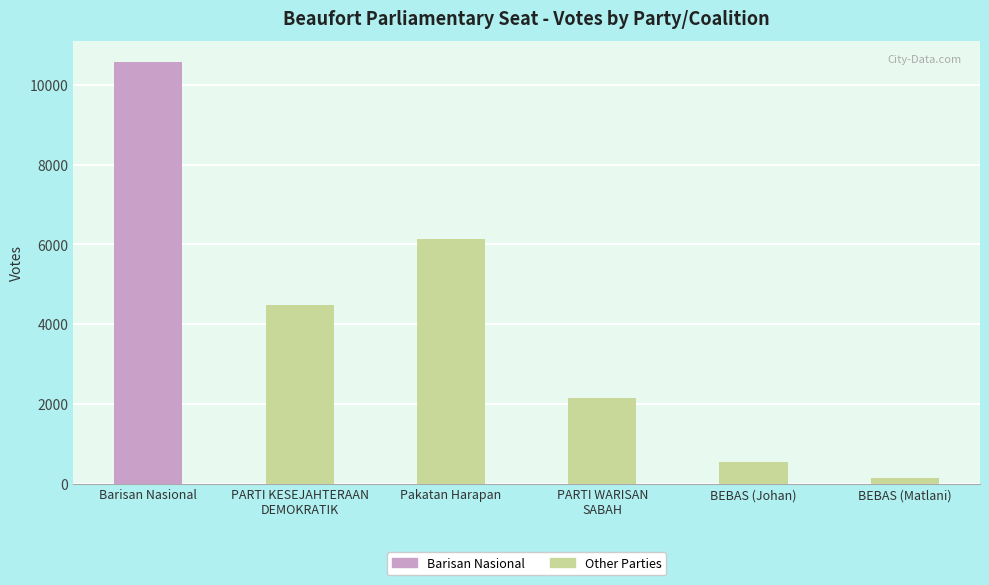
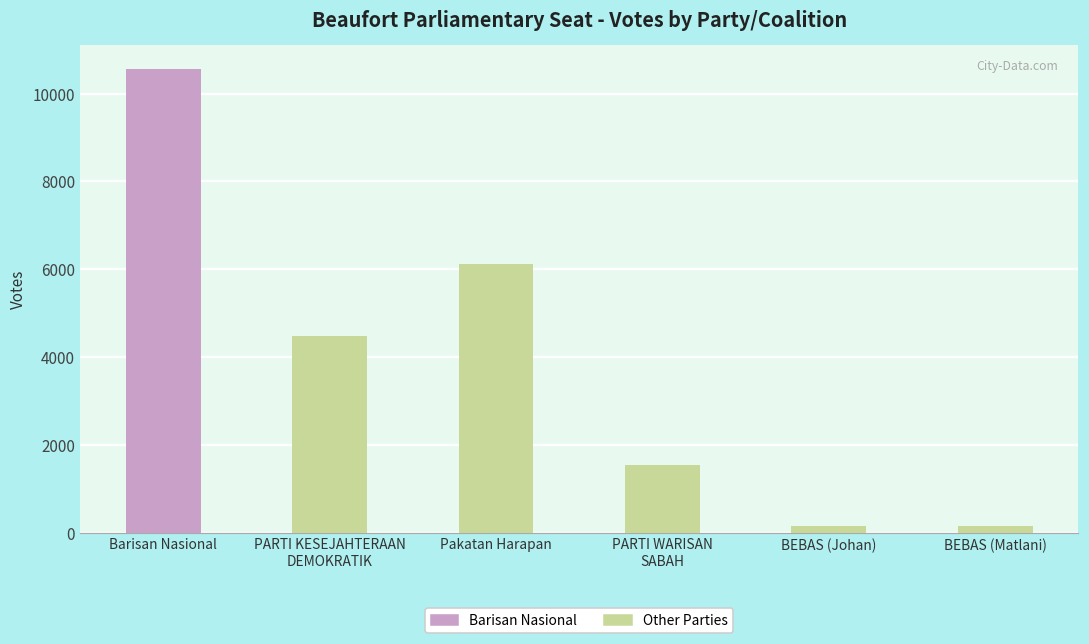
  {
    "Barisan Nasional": 10600,
    "PARTI KESEJAHTERAAN DEMOKRATIK": 4500,
    "Pakatan Harapan": 6100,
-   "PARTI WARISAN SABAH": 2200,
-   "BEBAS (Johan)": 500,
+   "PARTI WARISAN SABAH": 1600,
+   "BEBAS (Johan)": 200,
    "BEBAS (Matlani)": 100
  }
